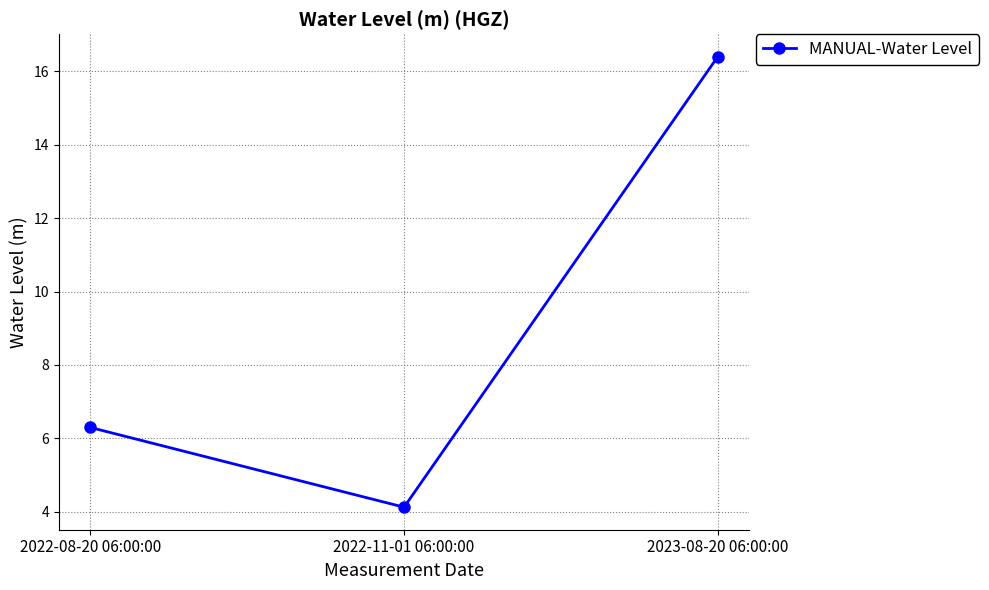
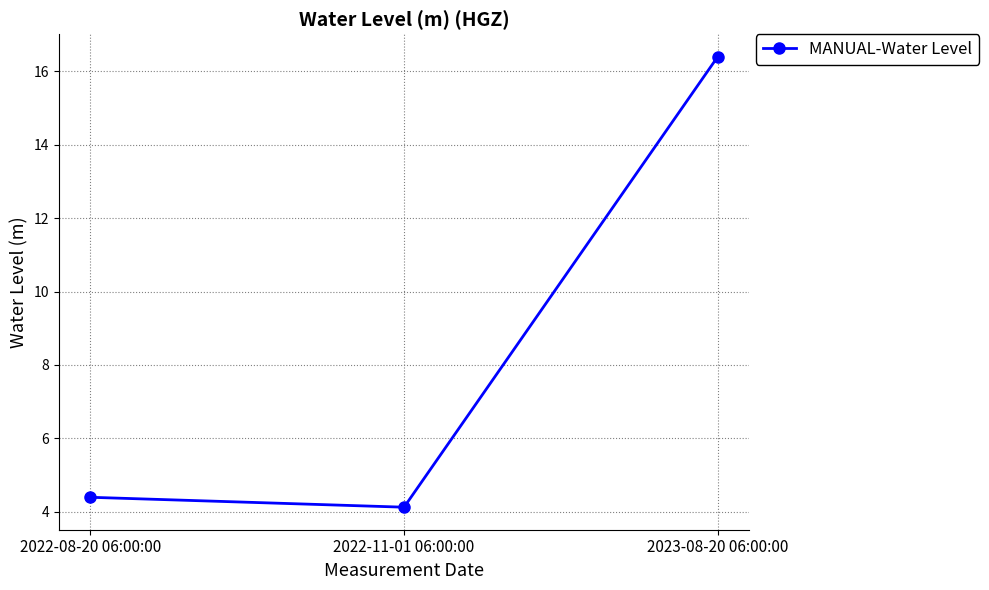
  {
-   "2022-08-20 06:00:00": 6.3,
+   "2022-08-20 06:00:00": 4.4,
    "2022-11-01 06:00:00": 4.1,
    "2023-08-20 06:00:00": 16.4
  }
